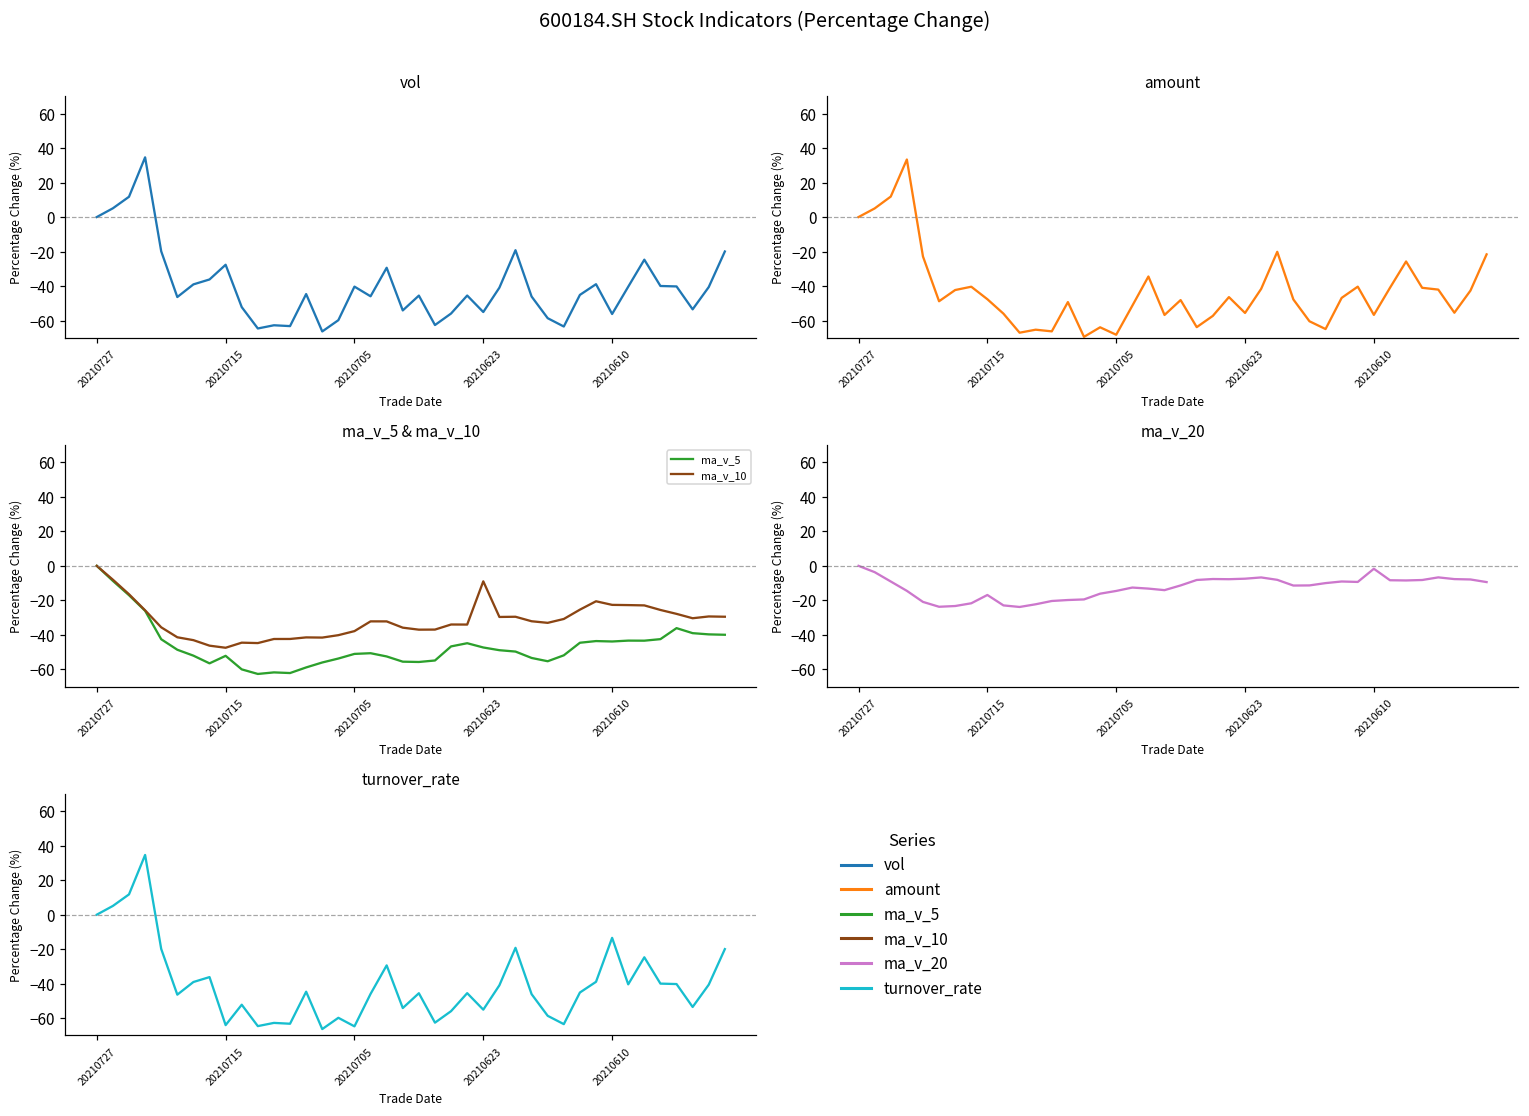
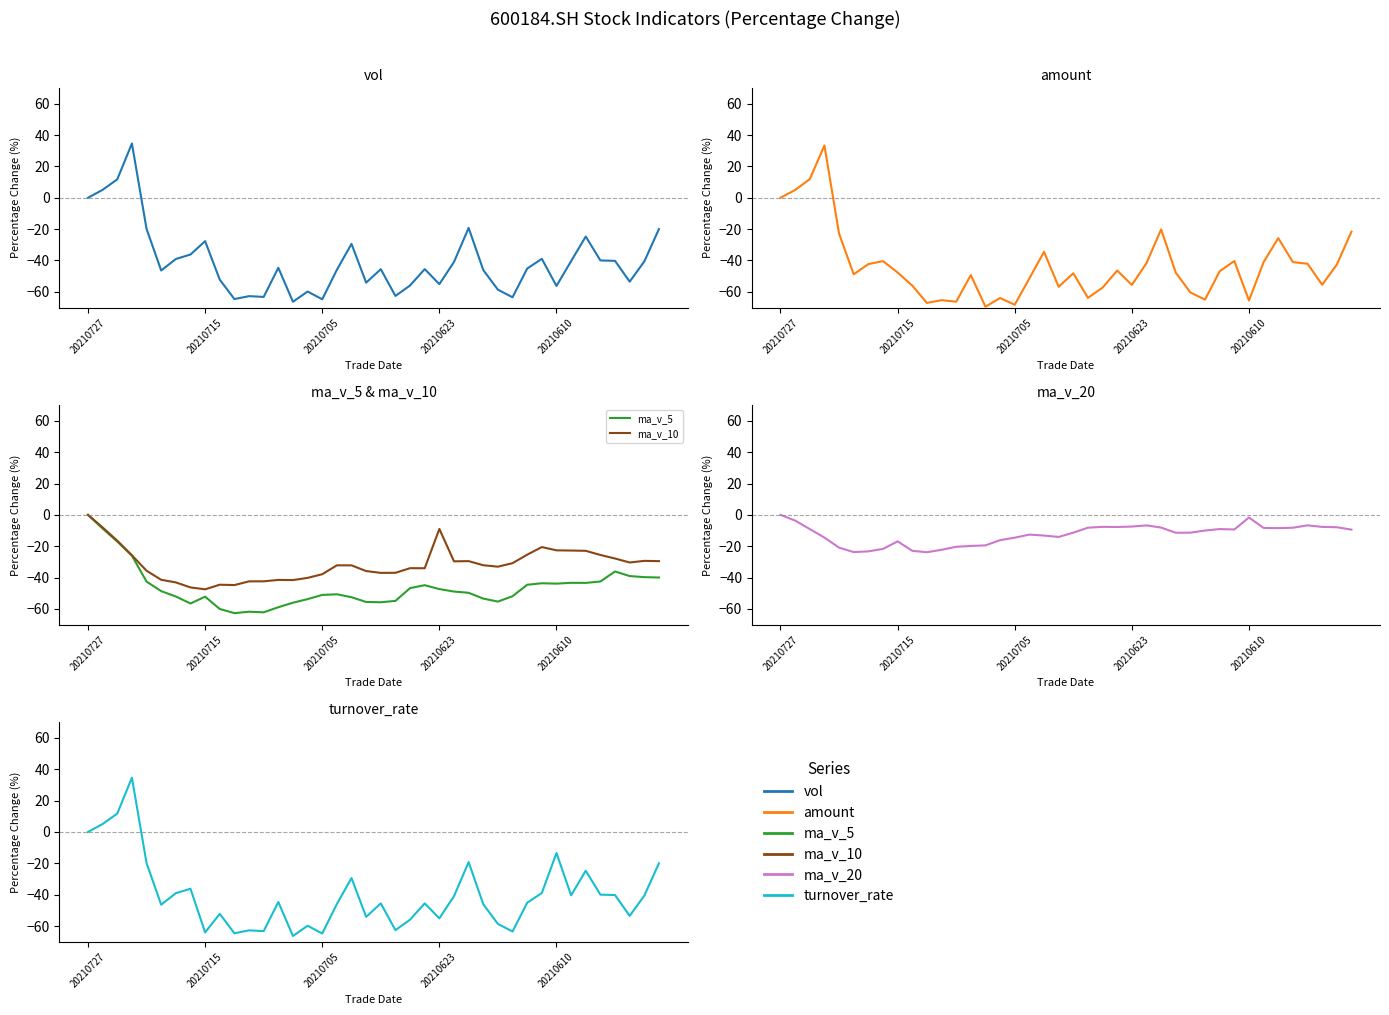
  {
    "vol": {
      "20210727": 0,
      "20210715": -28,
-     "20210705": -40,
+     "20210705": -65,
      "20210623": -55,
      "20210610": -56
    },
    "amount": {
      "20210727": 0,
      "20210715": -48,
      "20210705": -68,
      "20210623": -56,
-     "20210610": -57
+     "20210610": -66
    },
    "ma_v_5 & ma_v_10": {
      "ma_v_5": {
        "20210715": -52,
        "20210705": -51,
        "20210623": -47,
        "20210610": -44
      },
      "ma_v_10": {
        "20210715": -47,
        "20210705": -38,
        "20210623": -9,
        "20210610": -23
      }
    },
    "ma_v_20": {
      "20210727": 0,
      "20210715": -17,
      "20210705": -15,
      "20210623": -7,
      "20210610": -2
    },
    "turnover_rate": {
      "20210727": 0,
      "20210715": -64,
      "20210705": -65,
      "20210623": -55,
      "20210610": -13
    }
  }
